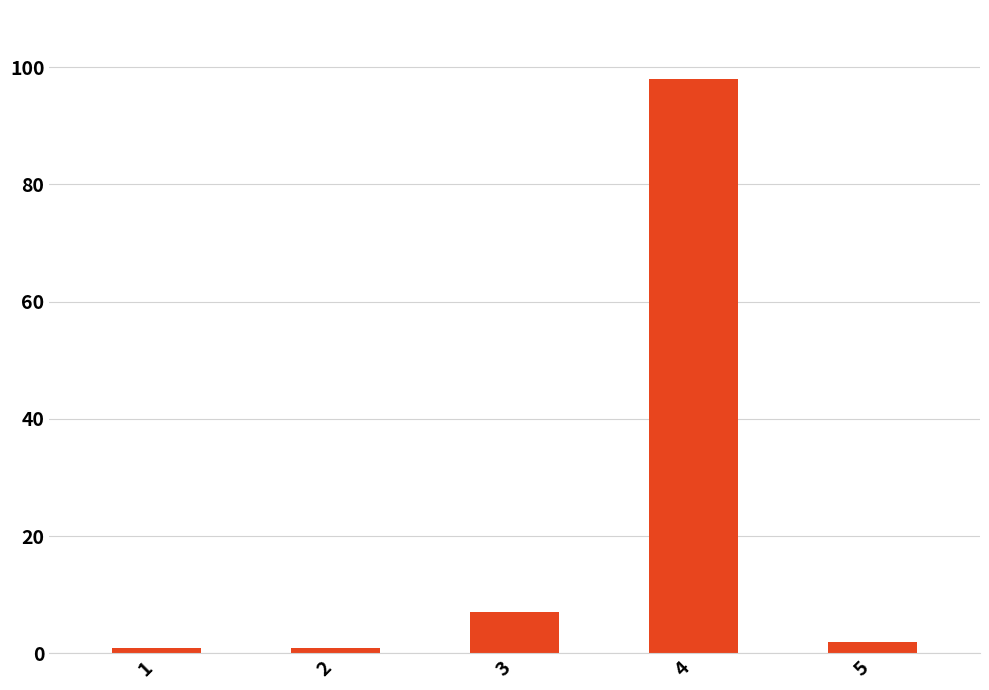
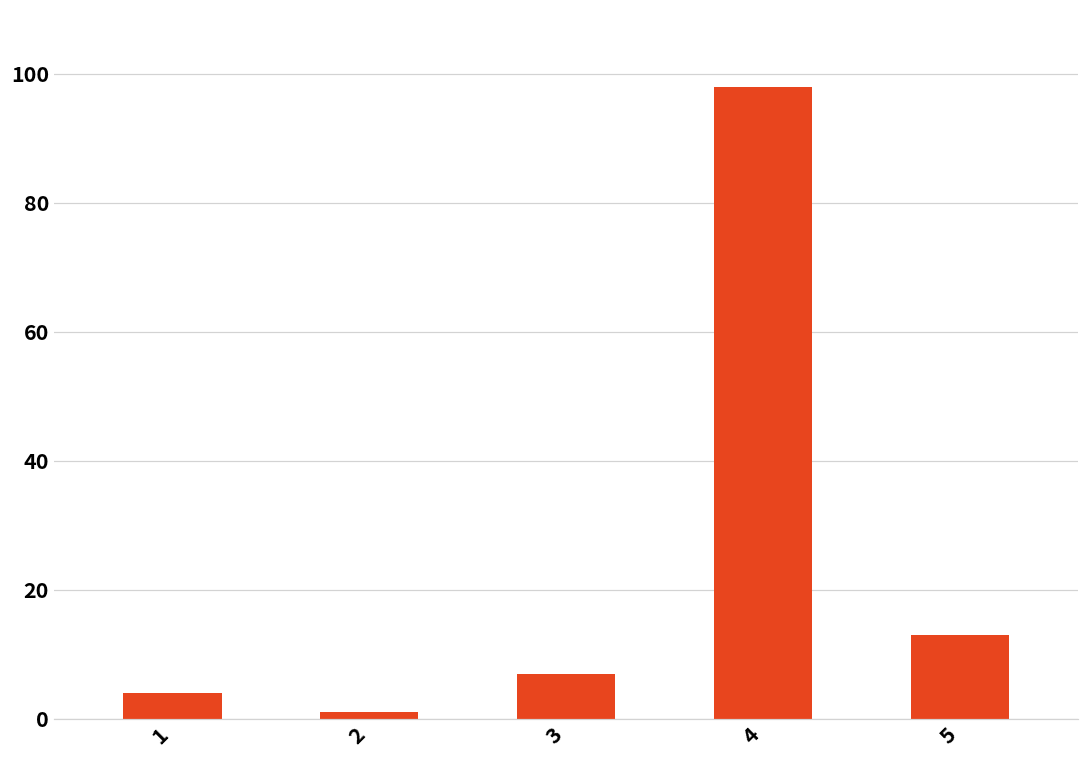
  {
-   "1": 1,
+   "1": 4,
    "2": 1,
    "3": 7,
    "4": 98,
-   "5": 2
+   "5": 13
  }
